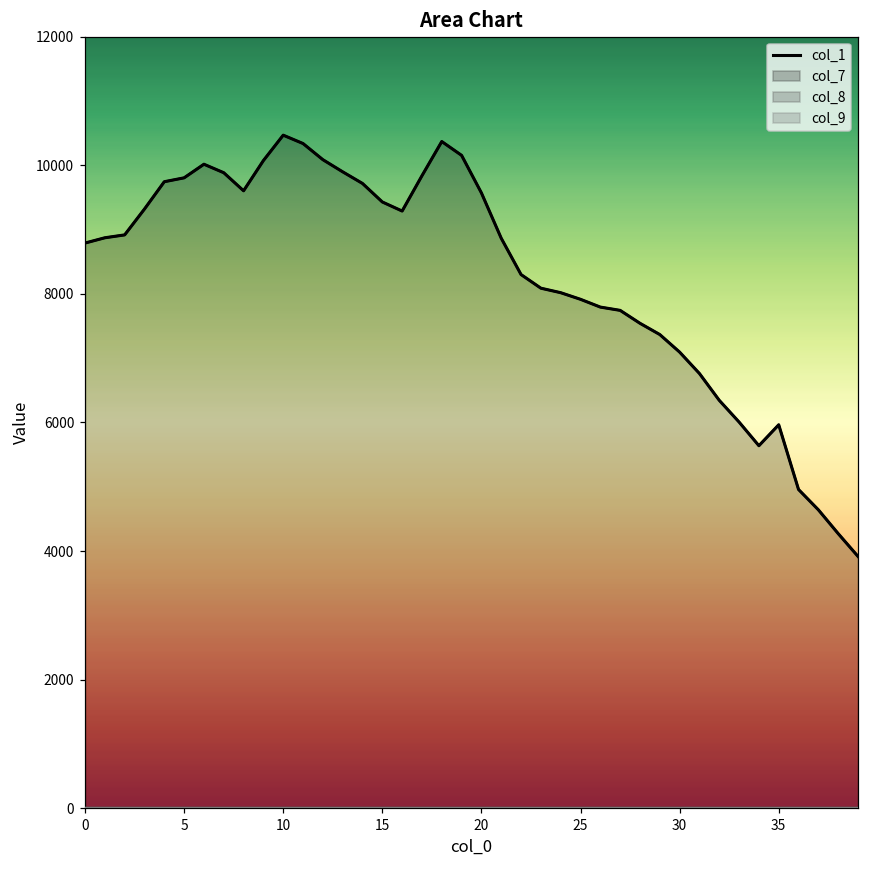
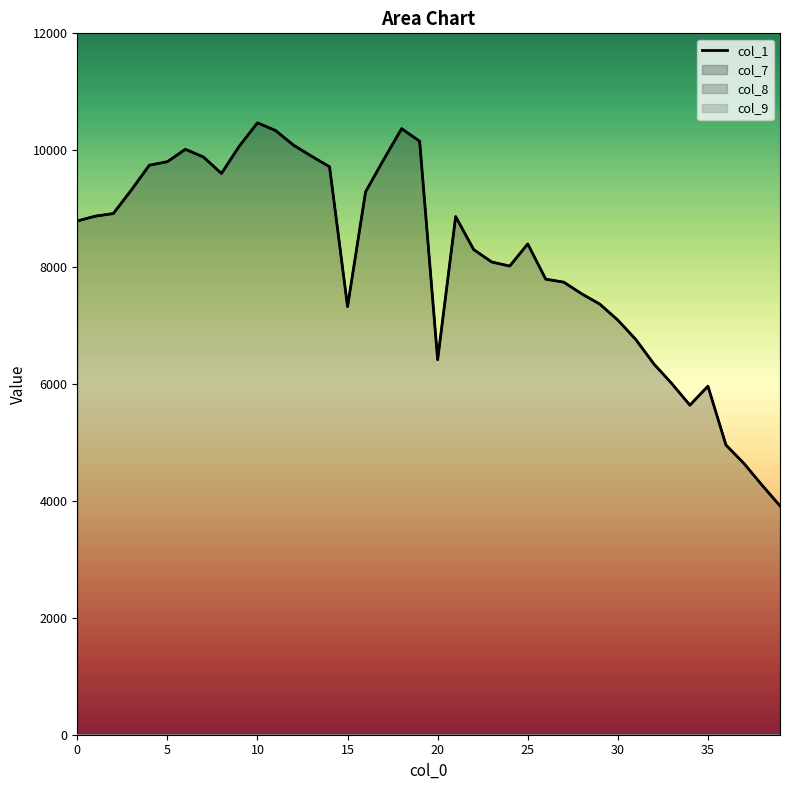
  {
    "col_1": {
      "0": 8800,
      "5": 9800,
      "10": 10500,
-     "15": 9400,
-     "20": 9600,
-     "25": 7900,
+     "15": 7300,
+     "20": 6400,
+     "25": 8400,
      "30": 7100,
      "35": 6000
    },
    "col_9": {
      "0": 0,
      "5": 0,
      "10": 0,
      "15": 0,
      "20": 0,
      "25": 0,
      "30": 0,
      "35": 0
    }
  }
